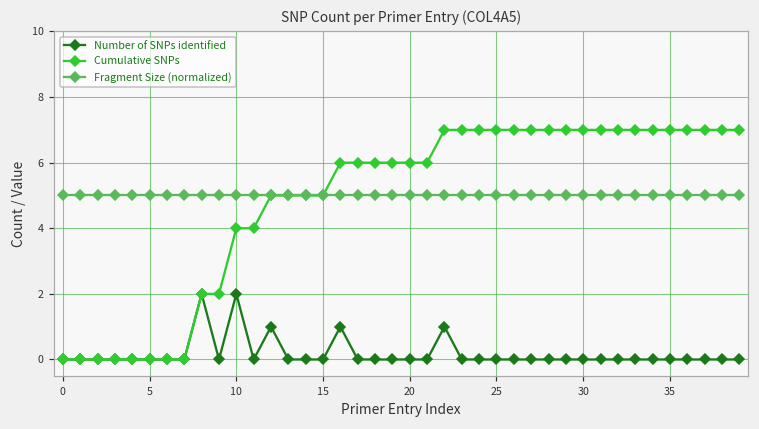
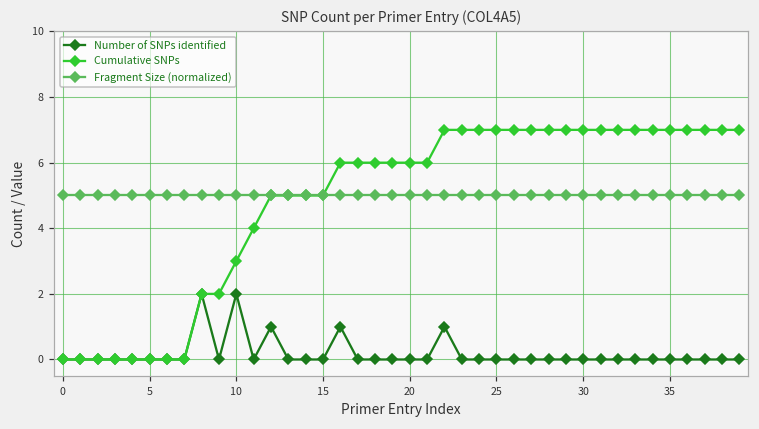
  {
    "Number of SNPs identified": {
      "10": 2,
      "15": 0,
      "20": 0,
      "25": 0,
      "30": 0,
      "35": 0
    },
    "Cumulative SNPs": {
-     "10": 4,
+     "10": 3,
      "20": 6,
      "25": 7,
      "30": 7,
      "35": 7
    },
    "Fragment Size (normalized)": {
      "0": 5,
      "5": 5,
      "10": 5,
      "20": 5,
      "25": 5,
      "30": 5,
      "35": 5
    }
  }
